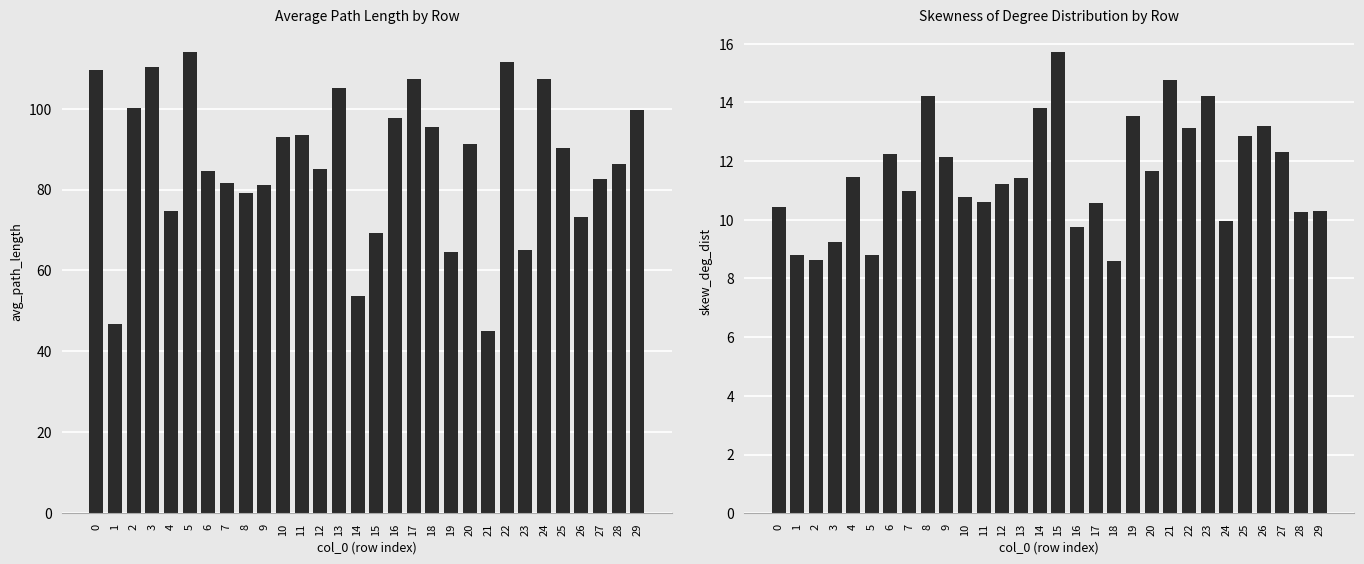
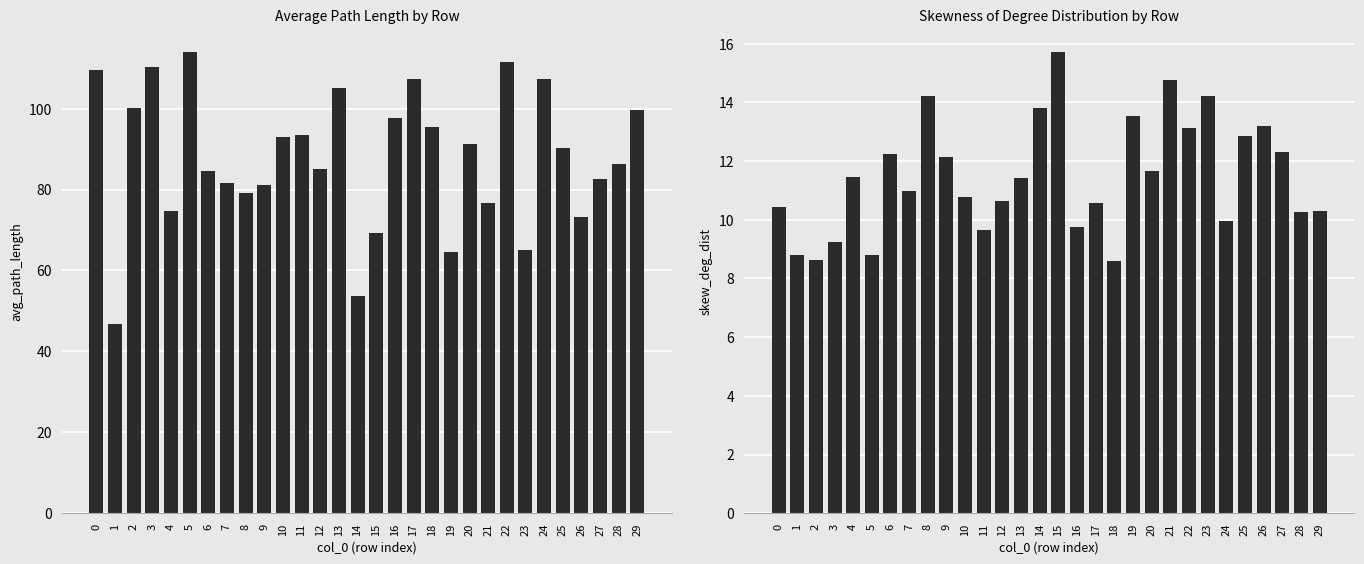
  {
    "Average Path Length by Row": {
      "0": 110,
      "1": 47,
      "2": 100,
      "3": 110,
      "4": 75,
      "5": 114,
      "6": 85,
      "7": 82,
      "8": 79,
      "9": 81,
      "10": 93,
      "11": 94,
      "12": 85,
      "13": 105,
      "14": 54,
      "15": 69,
      "16": 98,
      "17": 107,
      "18": 95,
      "19": 65,
      "20": 91,
-     "21": 45,
+     "21": 77,
      "22": 111,
      "23": 65,
      "24": 107,
      "25": 90,
      "26": 73,
      "27": 83,
      "28": 86,
      "29": 100
    },
    "Skewness of Degree Distribution by Row": {
      "0": 10.4,
      "1": 8.8,
      "2": 8.6,
      "3": 9.3,
      "4": 11.5,
      "5": 8.8,
      "6": 12.3,
      "7": 11.0,
      "8": 14.2,
      "9": 12.2,
      "10": 10.8,
-     "11": 10.6,
-     "12": 11.2,
+     "11": 9.6,
+     "12": 10.6,
      "13": 11.4,
      "14": 13.8,
      "15": 15.7,
      "16": 9.8,
      "17": 10.6,
      "18": 8.6,
      "19": 13.5,
      "20": 11.7,
      "21": 14.8,
      "22": 13.1,
      "23": 14.2,
      "24": 10.0,
      "25": 12.8,
      "26": 13.2,
      "27": 12.3,
      "28": 10.3,
      "29": 10.3
    }
  }
